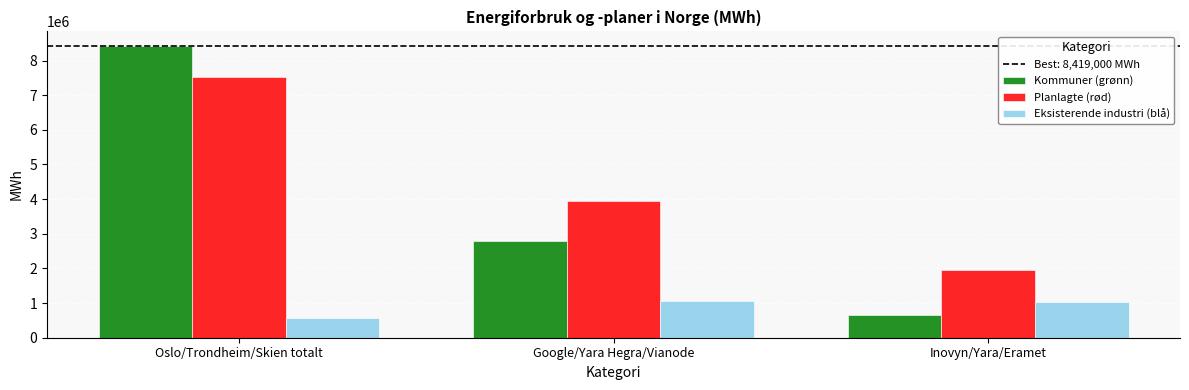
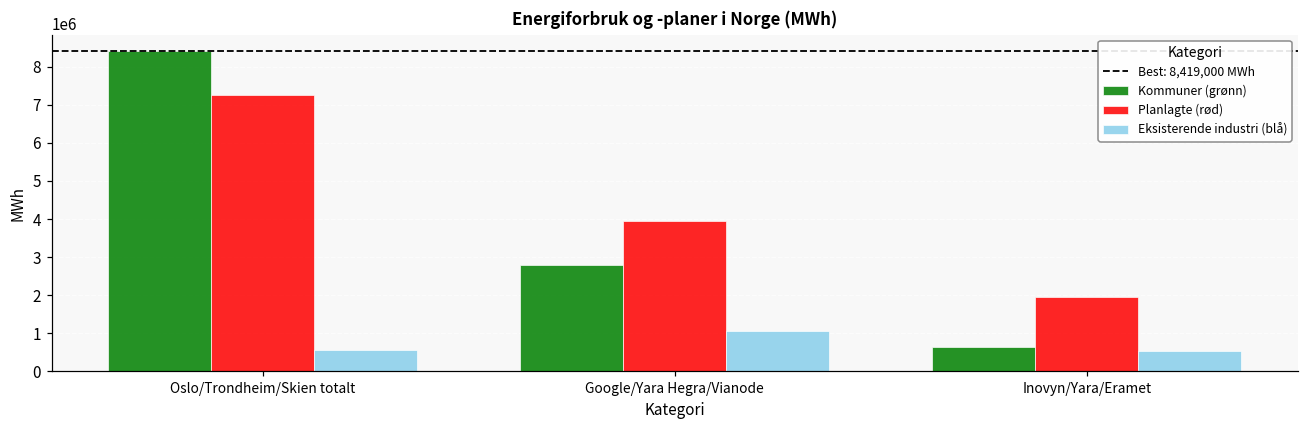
  {
    "Kommuner (grønn)": {
      "Oslo/Trondheim/Skien totalt": 8400000,
      "Google/Yara Hegra/Vianode": 2800000,
      "Inovyn/Yara/Eramet": 600000
    },
    "Planlagte (rød)": {
-     "Oslo/Trondheim/Skien totalt": 7500000,
+     "Oslo/Trondheim/Skien totalt": 7200000,
      "Google/Yara Hegra/Vianode": 3900000,
      "Inovyn/Yara/Eramet": 1900000
    },
    "Eksisterende industri (blå)": {
      "Oslo/Trondheim/Skien totalt": 600000,
      "Google/Yara Hegra/Vianode": 1100000,
-     "Inovyn/Yara/Eramet": 1000000
+     "Inovyn/Yara/Eramet": 600000
    }
  }
